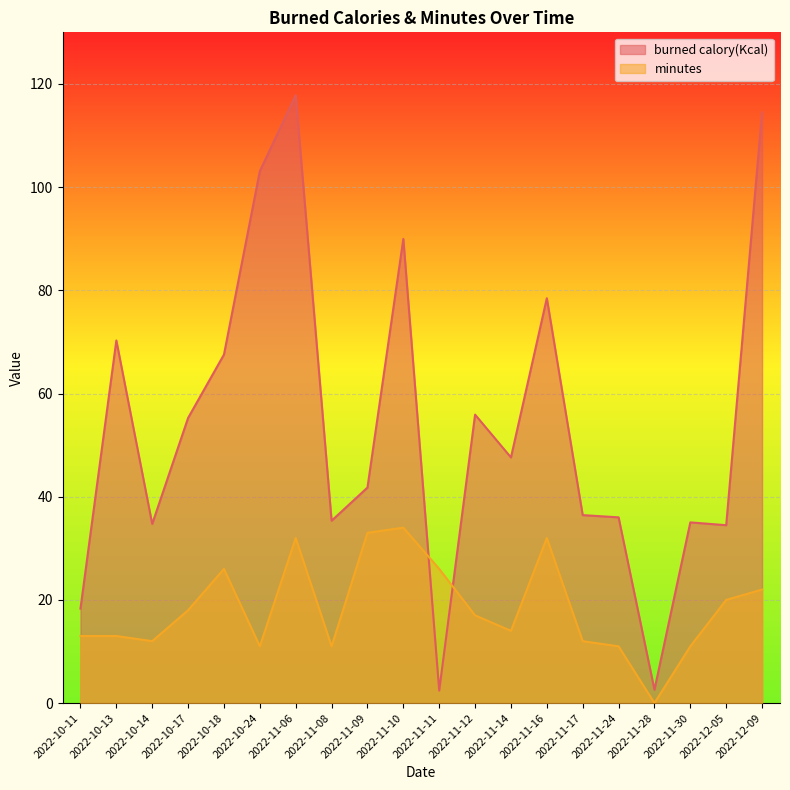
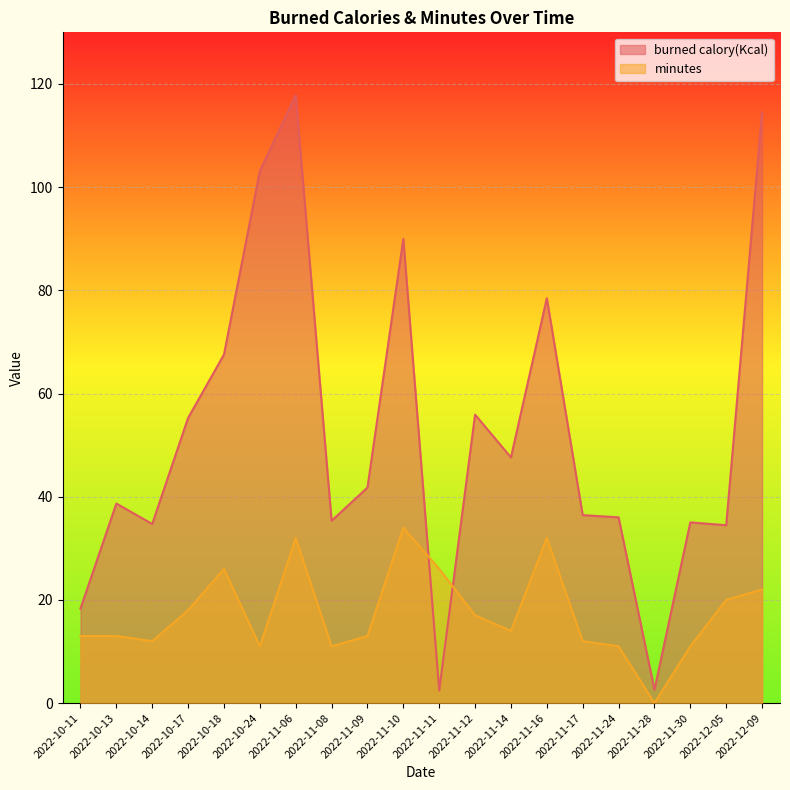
  {
    "burned calory(Kcal)": {
      "2022-10-11": 18,
-     "2022-10-13": 70,
+     "2022-10-13": 39,
      "2022-10-14": 35,
      "2022-10-17": 55,
      "2022-10-18": 68,
      "2022-10-24": 103,
      "2022-11-06": 118,
      "2022-11-08": 35,
      "2022-11-09": 42,
      "2022-11-10": 90,
      "2022-11-11": 2,
      "2022-11-12": 56,
      "2022-11-14": 48,
      "2022-11-16": 78,
      "2022-11-17": 36,
      "2022-11-24": 36,
      "2022-11-28": 3,
      "2022-11-30": 35,
      "2022-12-05": 34,
      "2022-12-09": 114
    },
    "minutes": {
      "2022-10-11": 13,
      "2022-10-13": 13,
      "2022-10-14": 12,
      "2022-10-17": 18,
      "2022-10-18": 26,
      "2022-10-24": 11,
      "2022-11-06": 32,
      "2022-11-08": 11,
-     "2022-11-09": 33,
+     "2022-11-09": 13,
      "2022-11-10": 34,
      "2022-11-11": 26,
      "2022-11-12": 17,
      "2022-11-14": 14,
      "2022-11-16": 32,
      "2022-11-17": 12,
      "2022-11-24": 11,
      "2022-11-28": 0,
      "2022-11-30": 11,
      "2022-12-05": 20,
      "2022-12-09": 22
    }
  }
